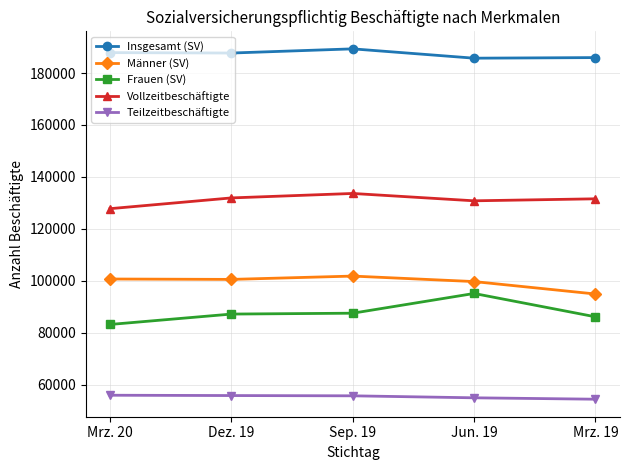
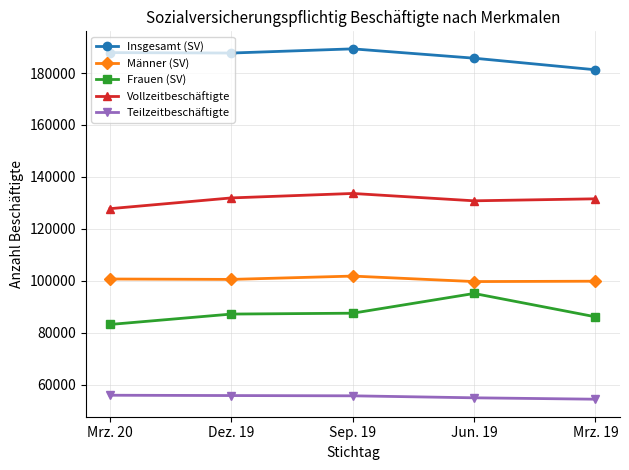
  {
    "Insgesamt (SV)": {
      "Sep. 19": 189000,
      "Jun. 19": 186000,
-     "Mrz. 19": 186000
+     "Mrz. 19": 181000
    },
    "Männer (SV)": {
      "Mrz. 20": 101000,
      "Dez. 19": 101000,
      "Sep. 19": 102000,
      "Jun. 19": 100000,
-     "Mrz. 19": 95000
+     "Mrz. 19": 100000
    },
    "Frauen (SV)": {
      "Mrz. 20": 83000,
      "Dez. 19": 87000,
      "Sep. 19": 88000,
      "Jun. 19": 95000,
      "Mrz. 19": 86000
    },
    "Vollzeitbeschäftigte": {
      "Mrz. 20": 128000,
      "Dez. 19": 132000,
      "Sep. 19": 134000,
      "Jun. 19": 131000,
      "Mrz. 19": 132000
    },
    "Teilzeitbeschäftigte": {
      "Mrz. 20": 56000,
      "Dez. 19": 56000,
      "Sep. 19": 56000,
      "Jun. 19": 55000,
      "Mrz. 19": 54000
    }
  }
